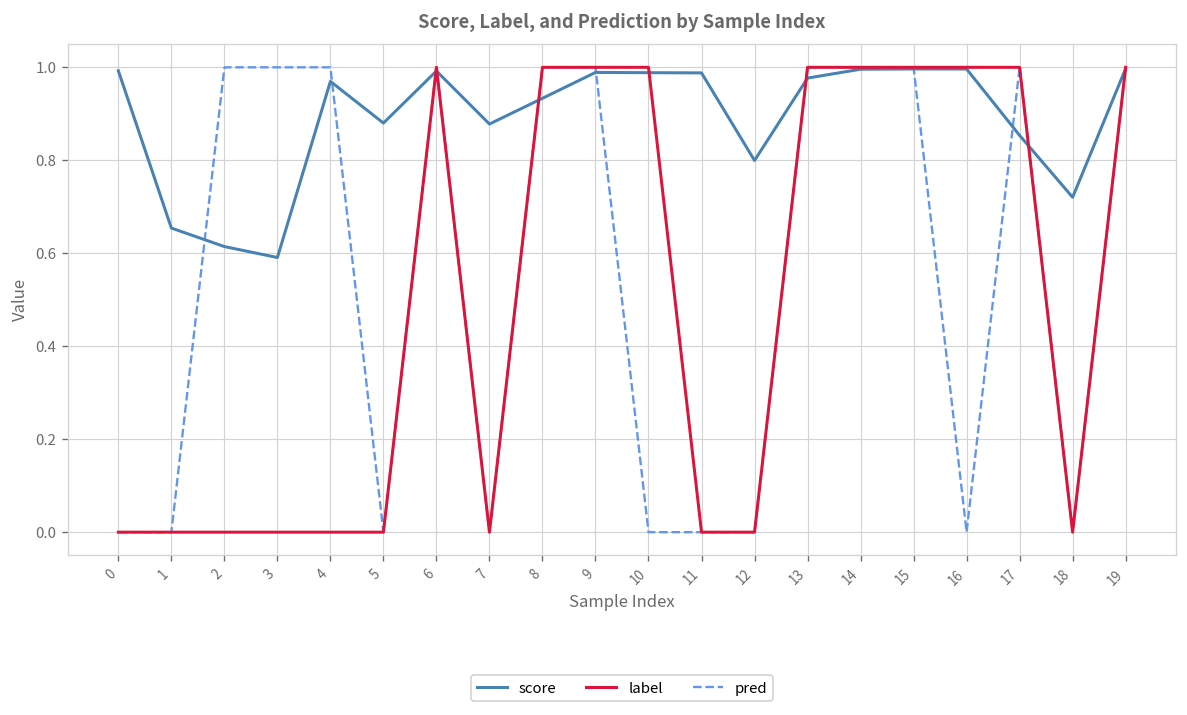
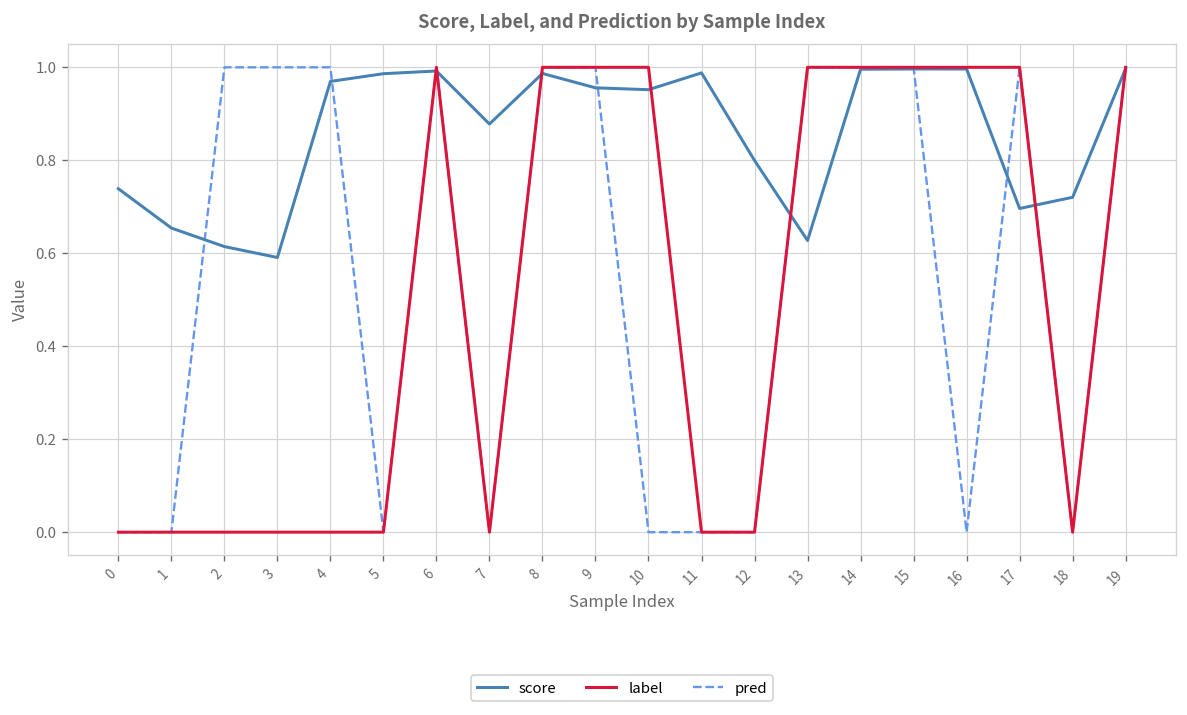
  {
    "score": {
-     "0": 0.99,
+     "0": 0.74,
      "1": 0.65,
      "2": 0.61,
      "3": 0.59,
      "4": 0.97,
-     "5": 0.88,
+     "5": 0.99,
      "6": 0.99,
      "7": 0.88,
-     "8": 0.93,
-     "9": 0.99,
-     "10": 0.99,
+     "8": 0.99,
+     "9": 0.96,
+     "10": 0.95,
      "11": 0.99,
      "12": 0.80,
-     "13": 0.98,
-     "17": 0.85,
+     "13": 0.63,
+     "17": 0.70,
      "18": 0.72
    },
    "label": {
      "2": 0.00,
      "3": 0.00,
      "4": 0.00,
      "10": 1.00
    },
    "pred": {
      "2": 1.00,
      "3": 1.00,
      "4": 1.00,
      "10": 0.00,
      "16": 0.00
    }
  }
